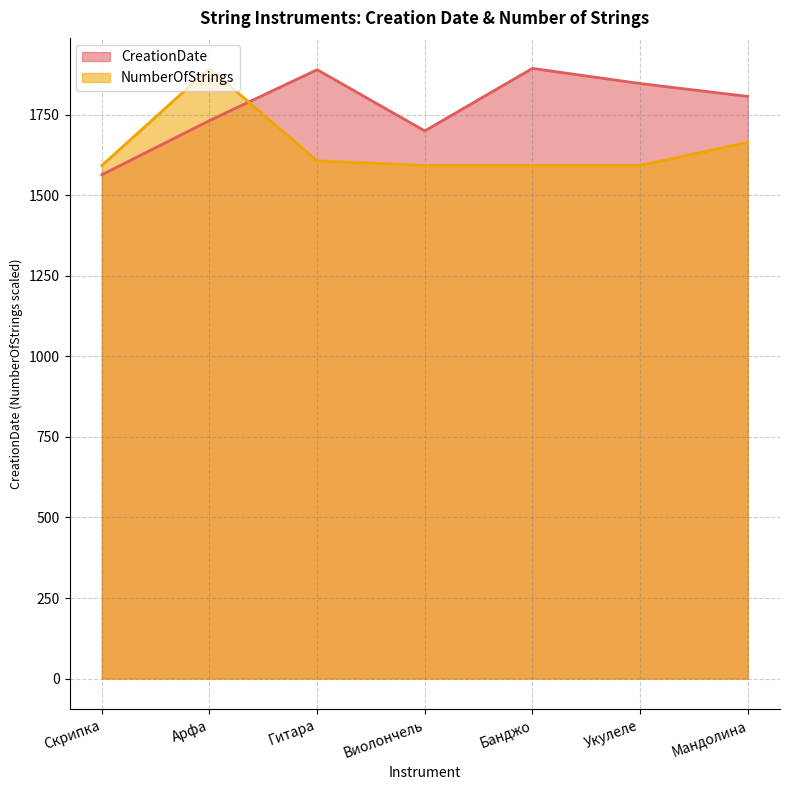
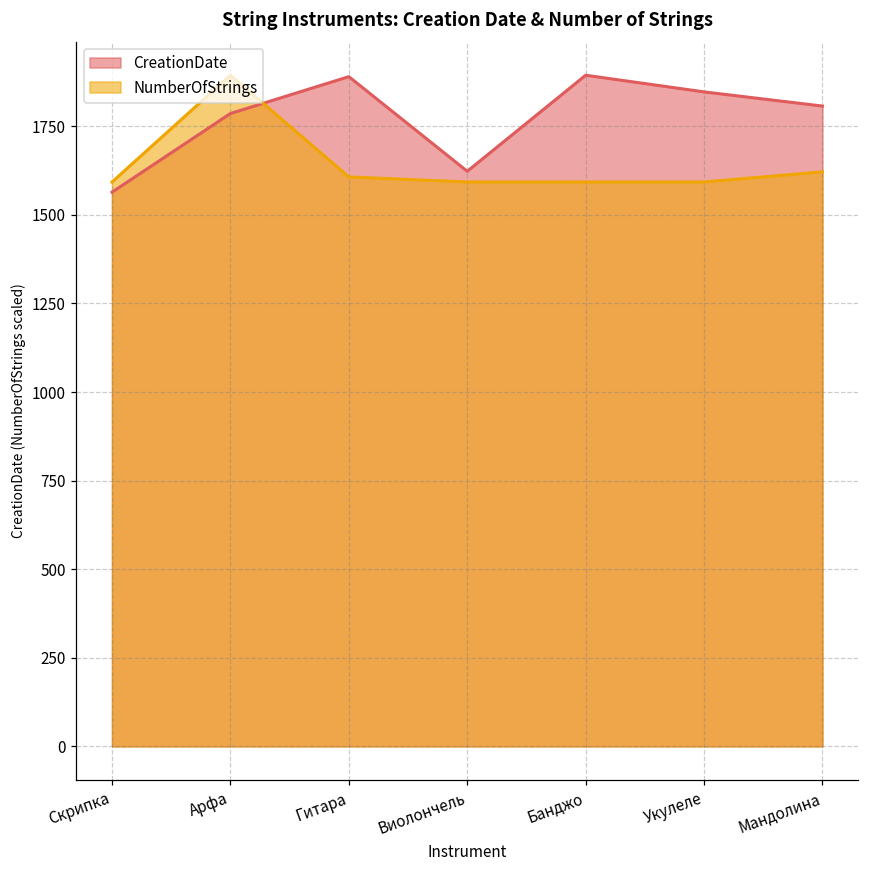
  {
    "CreationDate": {
      "Скрипка": 1560,
-     "Арфа": 1730,
+     "Арфа": 1790,
      "Гитара": 1890,
-     "Виолончель": 1700,
+     "Виолончель": 1620,
      "Банджо": 1890,
      "Укулеле": 1850,
      "Мандолина": 1810
    },
    "NumberOfStrings": {
      "Скрипка": 1590,
      "Гитара": 1610,
      "Виолончель": 1590,
      "Банджо": 1590,
      "Укулеле": 1590,
-     "Мандолина": 1660
+     "Мандолина": 1620
    }
  }
